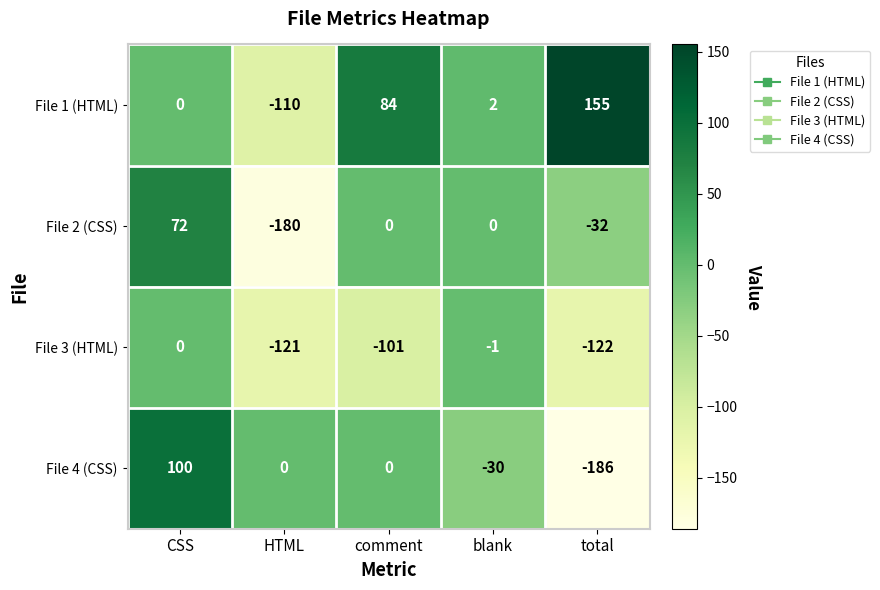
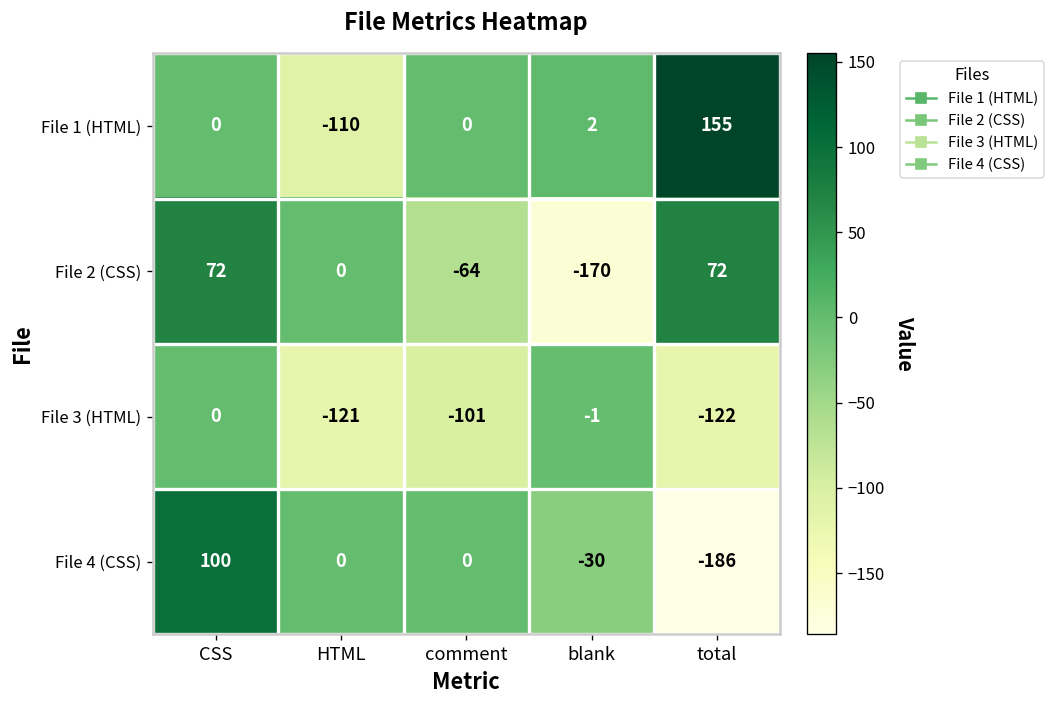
  {
    "File 1 (HTML)": {
      "CSS": 0,
      "HTML": -110,
-     "comment": 84,
+     "comment": 0,
      "blank": 2,
      "total": 155
    },
    "File 2 (CSS)": {
      "CSS": 72,
-     "HTML": -180,
-     "comment": 0,
-     "blank": 0,
-     "total": -32
+     "HTML": 0,
+     "comment": -64,
+     "blank": -170,
+     "total": 72
    },
    "File 3 (HTML)": {
      "CSS": 0,
      "HTML": -121,
      "comment": -101,
      "blank": -1,
      "total": -122
    },
    "File 4 (CSS)": {
      "CSS": 100,
      "HTML": 0,
      "comment": 0,
      "blank": -30,
      "total": -186
    }
  }
